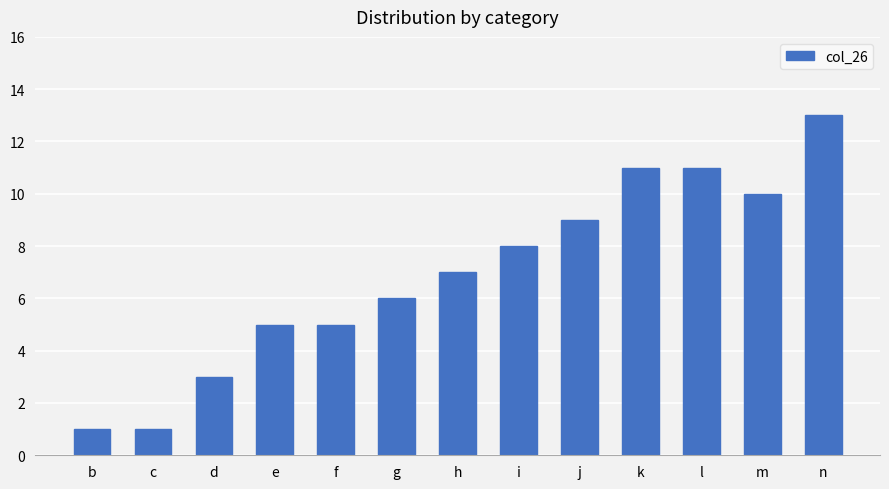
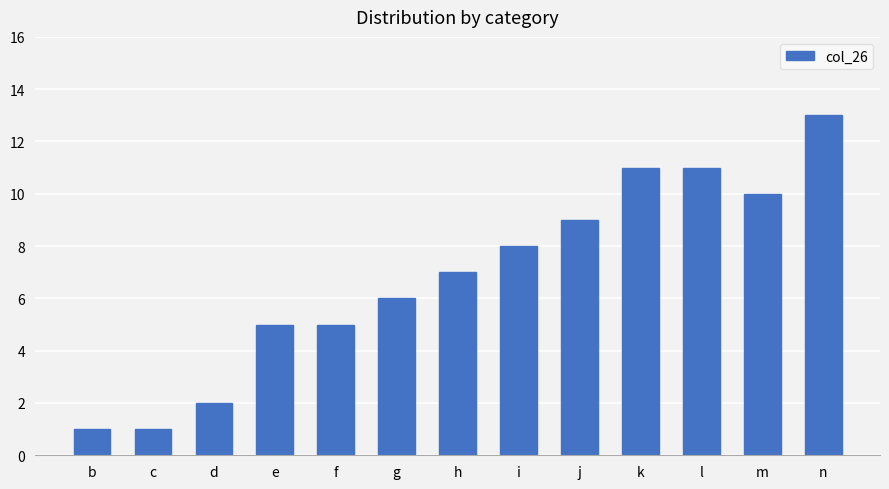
  {
    "b": 1,
    "c": 1,
-   "d": 3,
+   "d": 2,
    "e": 5,
    "f": 5,
    "g": 6,
    "h": 7,
    "i": 8,
    "j": 9,
    "k": 11,
    "l": 11,
    "m": 10,
    "n": 13
  }
